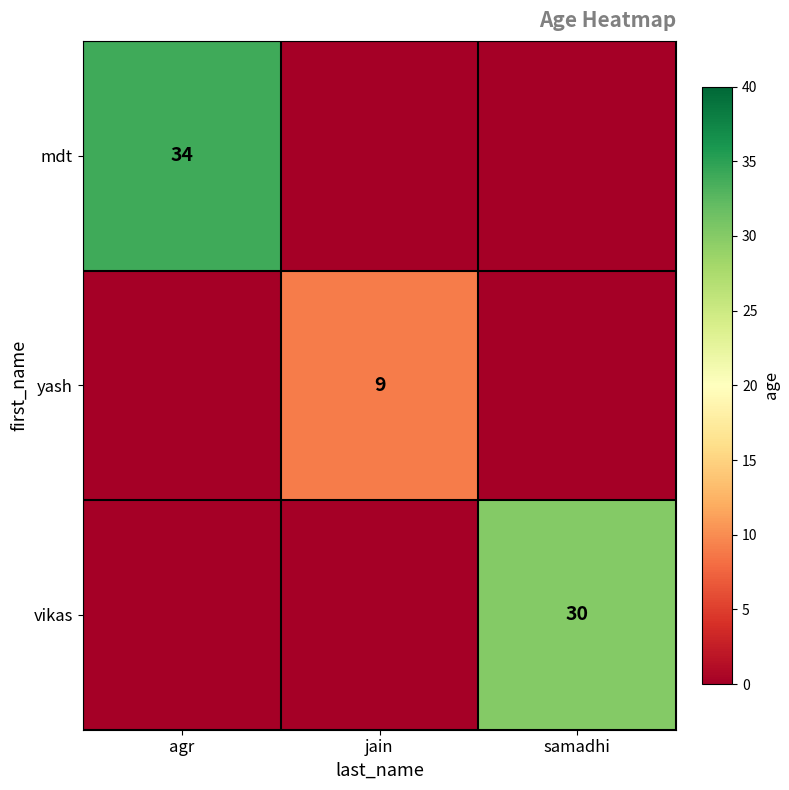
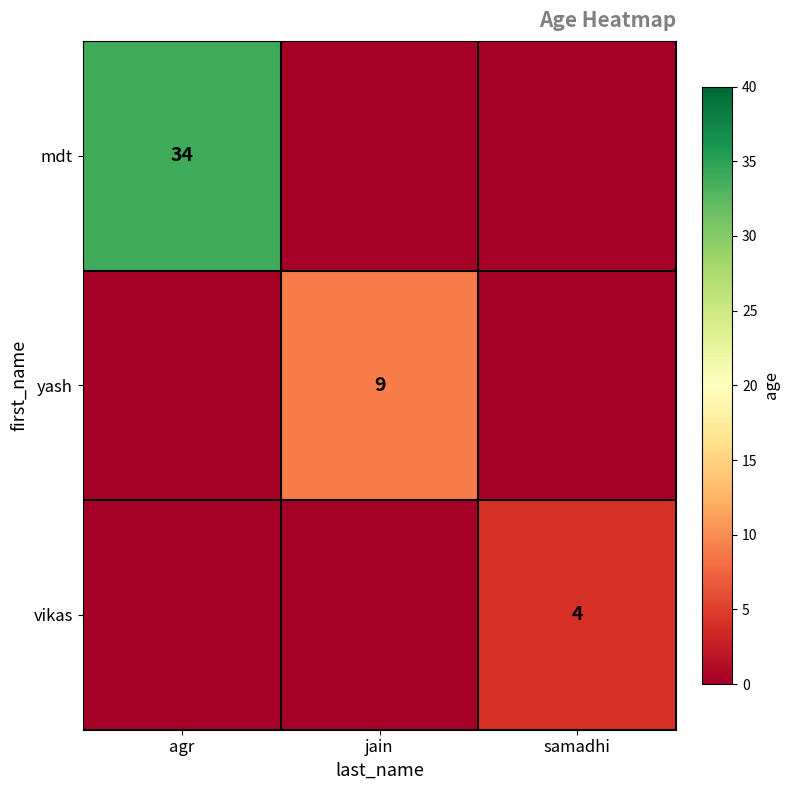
  {
    "mdt": {
      "agr": 34
    },
    "yash": {
      "jain": 9
    },
    "vikas": {
-     "samadhi": 30
+     "samadhi": 4
    }
  }
